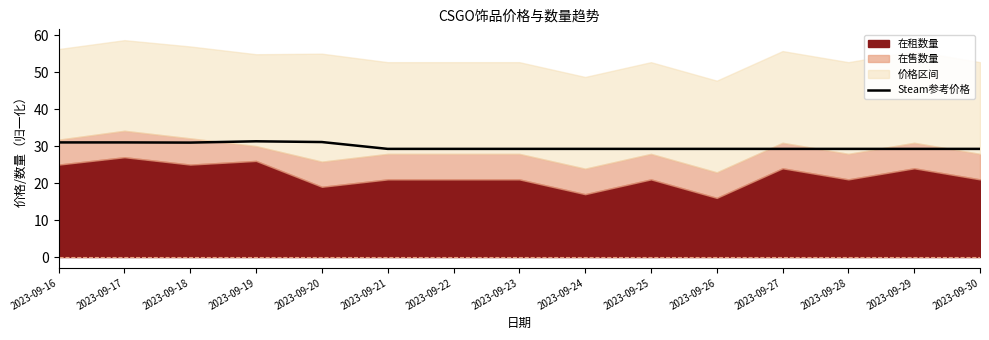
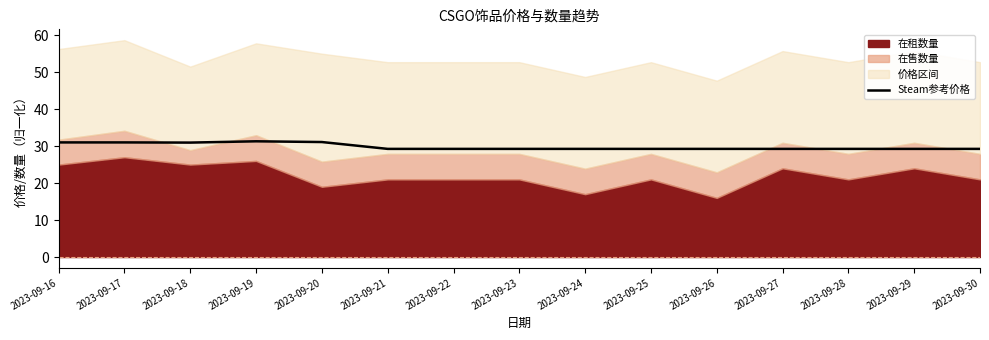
  {
    "Steam参考价格": {
      "2023-09-16": 31,
      "2023-09-17": 31,
      "2023-09-18": 31,
      "2023-09-19": 31,
      "2023-09-20": 31,
      "2023-09-21": 29,
      "2023-09-22": 29,
      "2023-09-23": 29,
      "2023-09-24": 29,
      "2023-09-25": 29,
      "2023-09-26": 29,
      "2023-09-27": 29,
      "2023-09-28": 29,
      "2023-09-29": 29,
      "2023-09-30": 29
    },
    "在租数量": {
      "2023-09-16": 25,
      "2023-09-17": 27,
      "2023-09-18": 25,
      "2023-09-19": 26,
      "2023-09-20": 19,
      "2023-09-21": 21,
      "2023-09-22": 21,
      "2023-09-23": 21,
      "2023-09-24": 17,
      "2023-09-25": 21,
      "2023-09-26": 16,
      "2023-09-27": 24,
      "2023-09-28": 21,
      "2023-09-29": 24,
      "2023-09-30": 21
    },
    "在售数量": {
      "2023-09-16": 7,
      "2023-09-17": 7,
-     "2023-09-18": 7,
-     "2023-09-19": 4,
+     "2023-09-18": 4,
+     "2023-09-19": 7,
      "2023-09-20": 7,
      "2023-09-21": 7,
      "2023-09-22": 7,
      "2023-09-23": 7,
      "2023-09-24": 7,
      "2023-09-25": 7,
      "2023-09-26": 7,
      "2023-09-27": 7,
      "2023-09-28": 7,
      "2023-09-29": 7,
      "2023-09-30": 7
    },
    "价格区间": {
      "2023-09-16": 25,
      "2023-09-17": 25,
-     "2023-09-18": 25,
+     "2023-09-18": 23,
      "2023-09-19": 25,
      "2023-09-20": 29,
      "2023-09-21": 25,
      "2023-09-22": 25,
      "2023-09-23": 25,
      "2023-09-24": 25,
      "2023-09-25": 25,
      "2023-09-26": 25,
      "2023-09-27": 25,
      "2023-09-28": 25,
      "2023-09-30": 25
    }
  }
